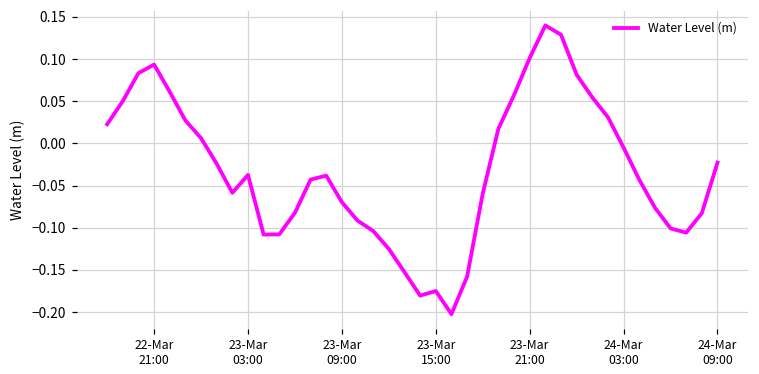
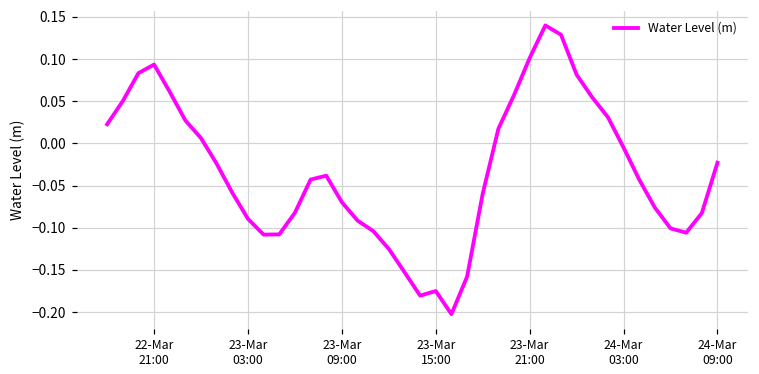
  {
    "22-Mar 21:00": 0.09,
-   "23-Mar 03:00": -0.04,
+   "23-Mar 03:00": -0.09,
    "23-Mar 09:00": -0.07,
    "23-Mar 15:00": -0.17,
    "23-Mar 21:00": 0.10,
    "24-Mar 03:00": 0.00,
    "24-Mar 09:00": -0.02
  }
